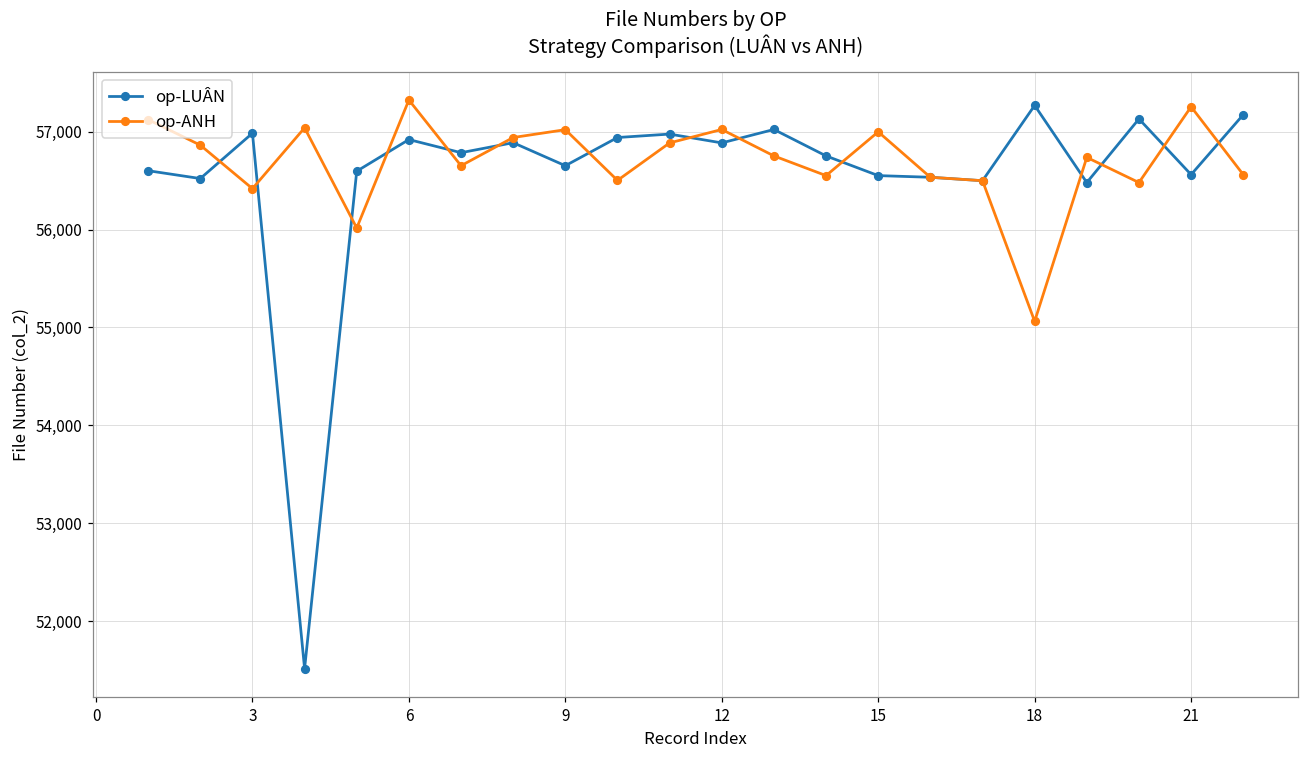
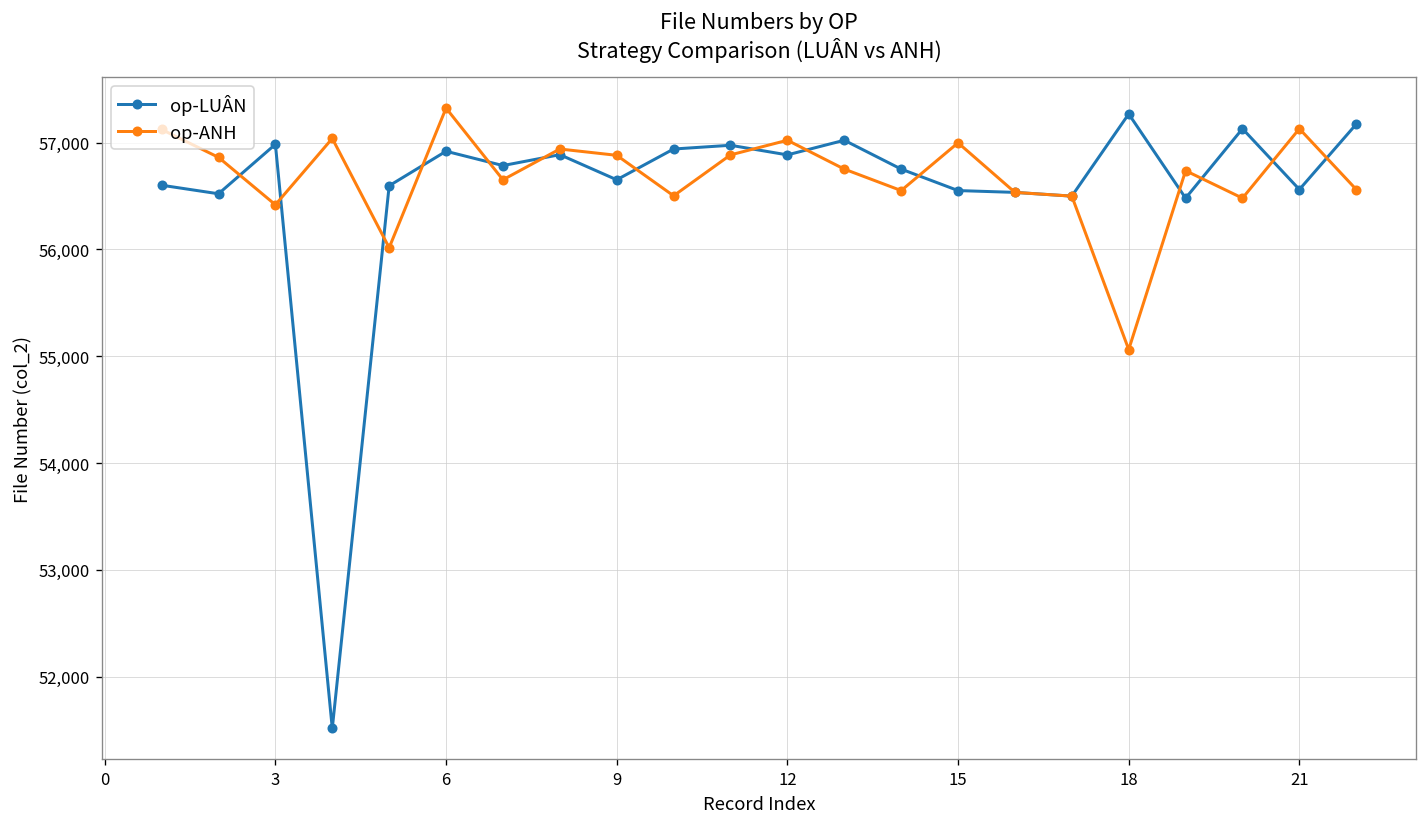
  {
    "op-LUÂN": {
      "3": "57,000",
      "6": "56,900",
      "9": "56,700",
      "12": "56,900",
      "15": "56,600",
      "18": "57,300",
      "21": "56,600"
    },
    "op-ANH": {
      "3": "56,400",
      "6": "57,300",
-     "9": "57,000",
+     "9": "56,900",
      "12": "57,000",
      "15": "57,000",
      "18": "55,100",
-     "21": "57,300"
+     "21": "57,100"
    }
  }
